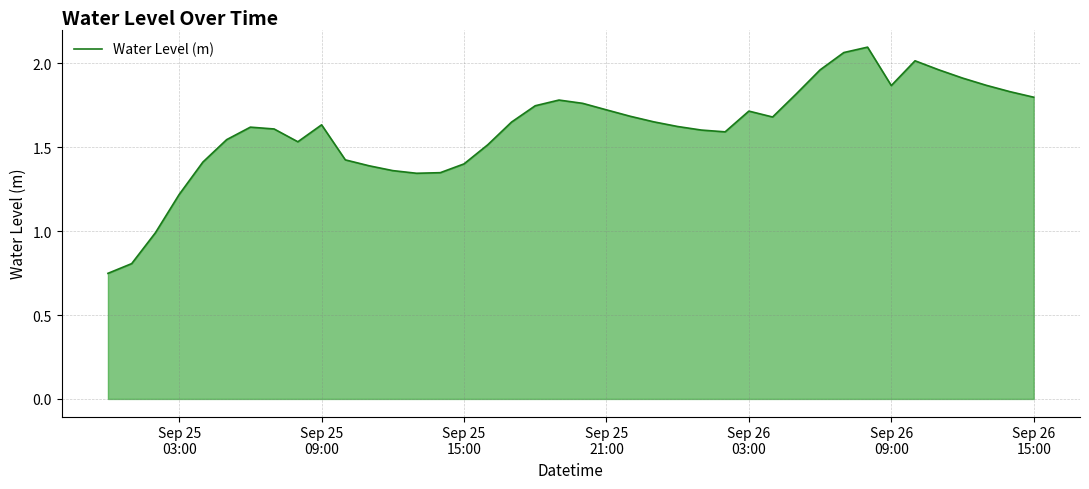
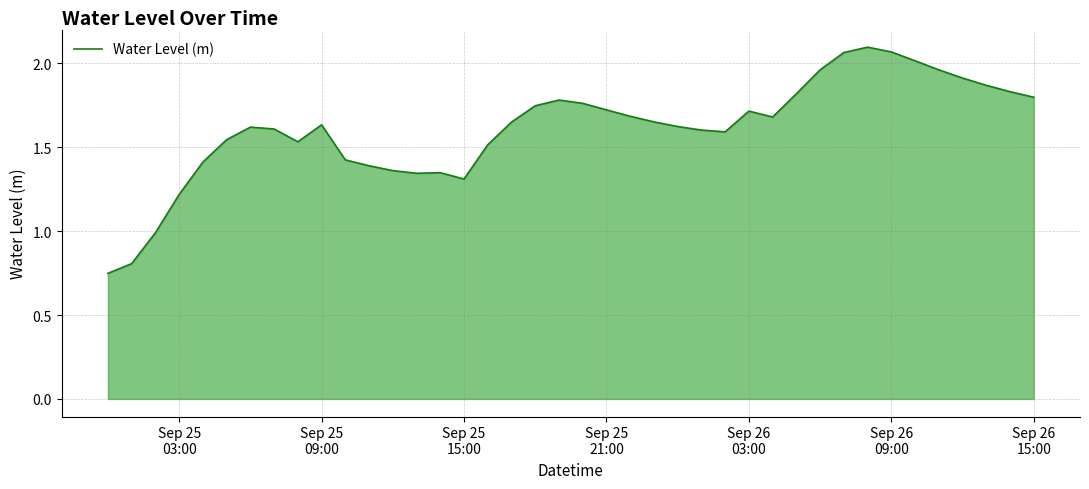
  {
    "Sep 25 03:00": 1.22,
    "Sep 25 09:00": 1.63,
-   "Sep 25 15:00": 1.40,
+   "Sep 25 15:00": 1.31,
    "Sep 25 21:00": 1.72,
    "Sep 26 03:00": 1.72,
-   "Sep 26 09:00": 1.87,
+   "Sep 26 09:00": 2.07,
    "Sep 26 15:00": 1.80
  }
